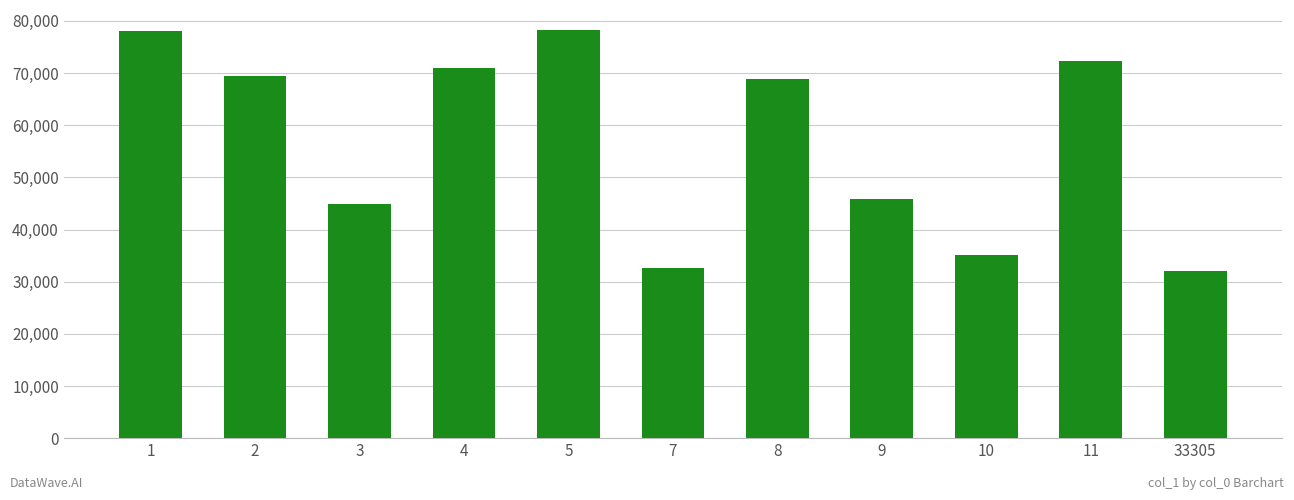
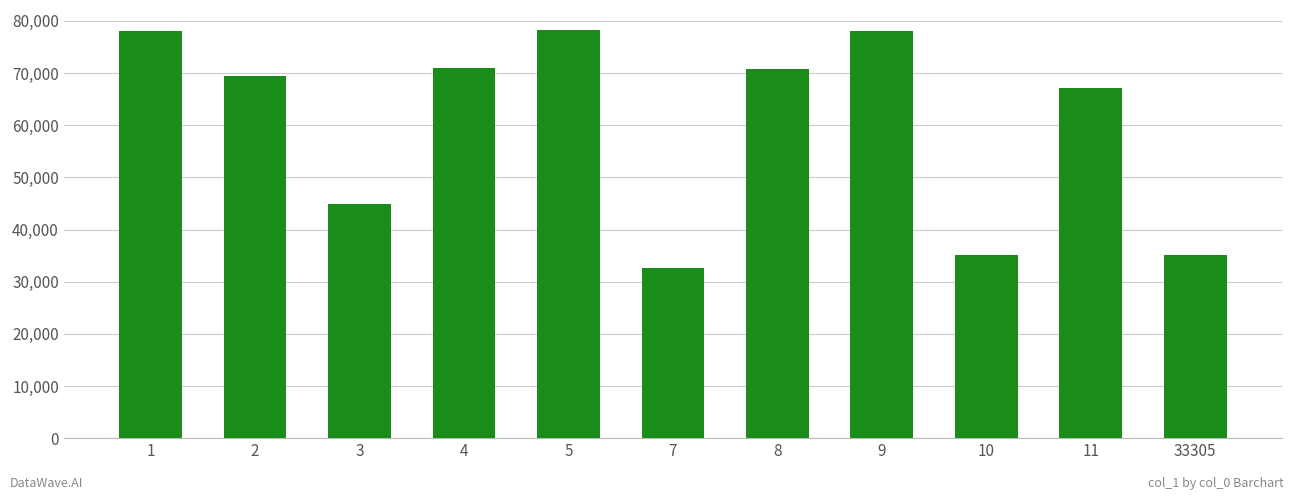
  {
    "1": "78,000",
    "2": "69,000",
    "3": "45,000",
    "4": "71,000",
    "5": "78,000",
    "7": "33,000",
-   "8": "69,000",
-   "9": "46,000",
+   "8": "71,000",
+   "9": "78,000",
    "10": "35,000",
-   "11": "72,000",
-   "33305": "32,000"
+   "11": "67,000",
+   "33305": "35,000"
  }
